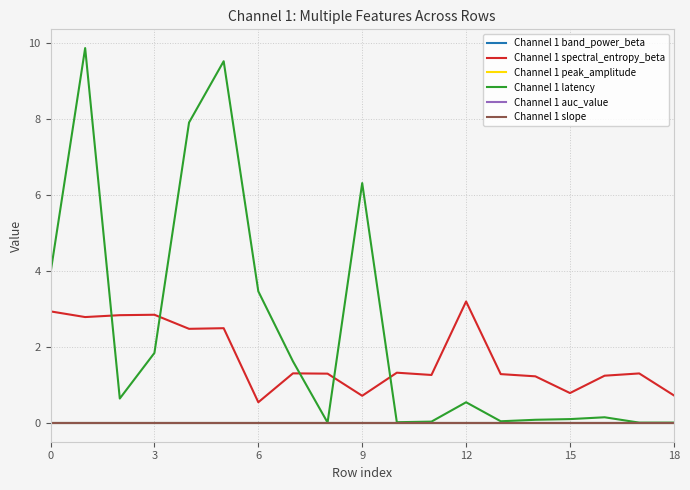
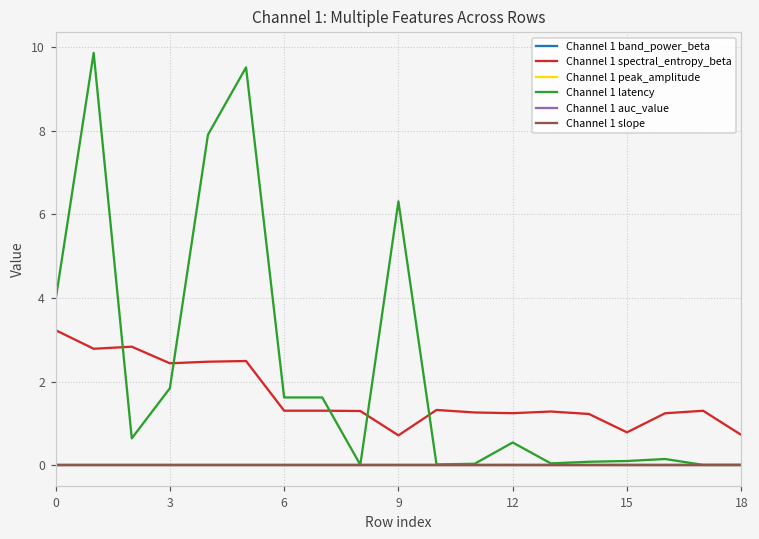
  {
    "Channel 1 slope": {
      "0": 0.0,
      "3": 0.0,
      "6": 0.0,
      "9": 0.0,
      "12": 0.0,
      "15": 0.0
    },
    "Channel 1 spectral_entropy_beta": {
-     "0": 2.9,
-     "3": 2.8,
-     "6": 0.5,
+     "0": 3.2,
+     "3": 2.4,
+     "6": 1.3,
      "9": 0.7,
-     "12": 3.2,
+     "12": 1.2,
      "15": 0.8,
      "18": 0.7
    },
    "Channel 1 latency": {
      "0": 3.9,
      "3": 1.8,
-     "6": 3.5,
+     "6": 1.6,
      "9": 6.3,
      "12": 0.5,
      "15": 0.1
    }
  }
